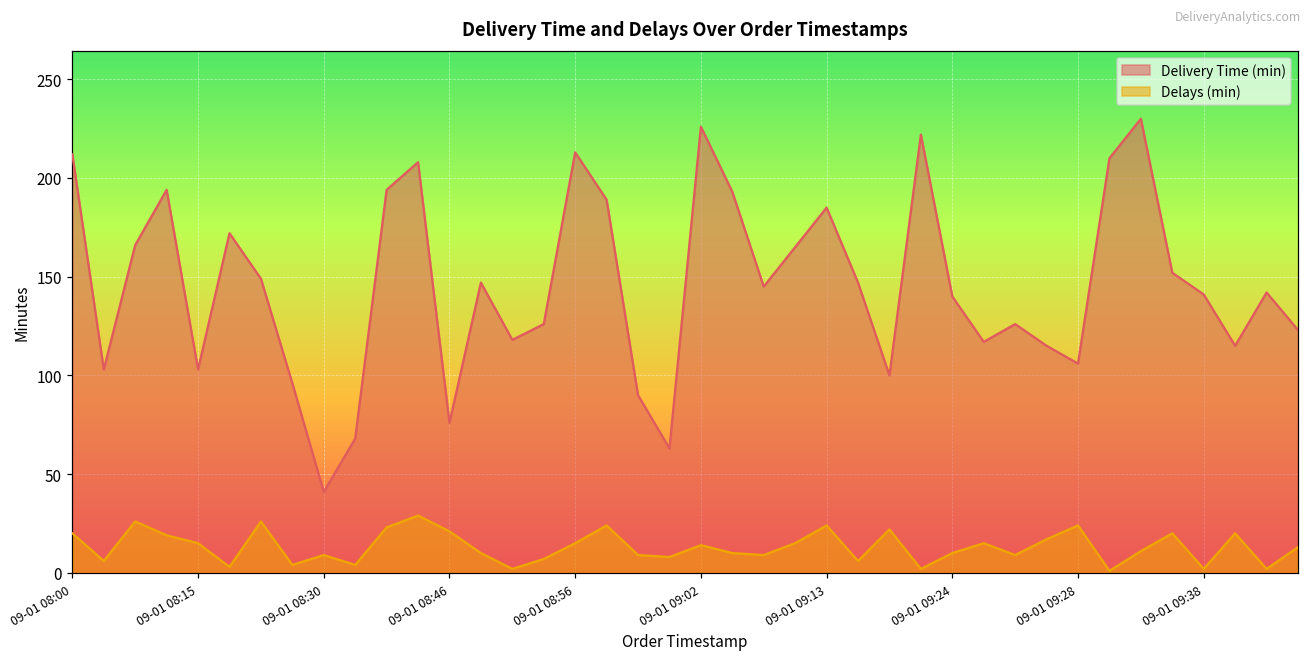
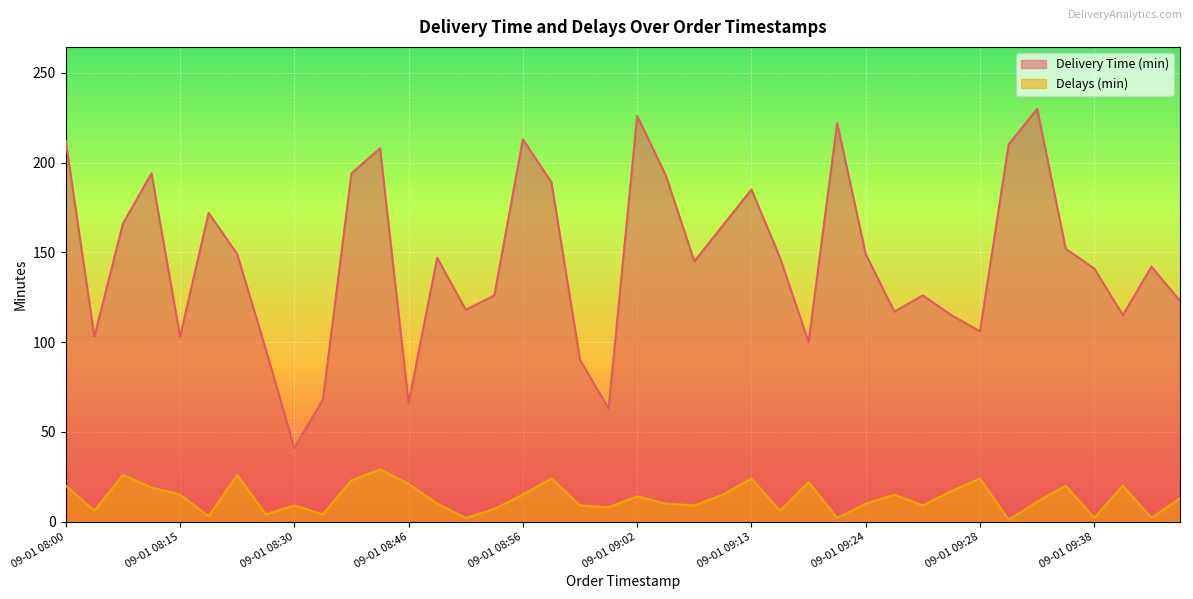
  {
    "Delivery Time (min)": {
      "09-01 08:00": 212,
      "09-01 08:30": 41,
-     "09-01 08:46": 76,
+     "09-01 08:46": 66,
      "09-01 09:13": 185,
-     "09-01 09:24": 140
+     "09-01 09:24": 149
    },
    "Delays (min)": {
      "09-01 08:00": 20,
      "09-01 08:30": 9,
      "09-01 08:46": 21,
      "09-01 09:13": 24,
      "09-01 09:24": 10
    }
  }
